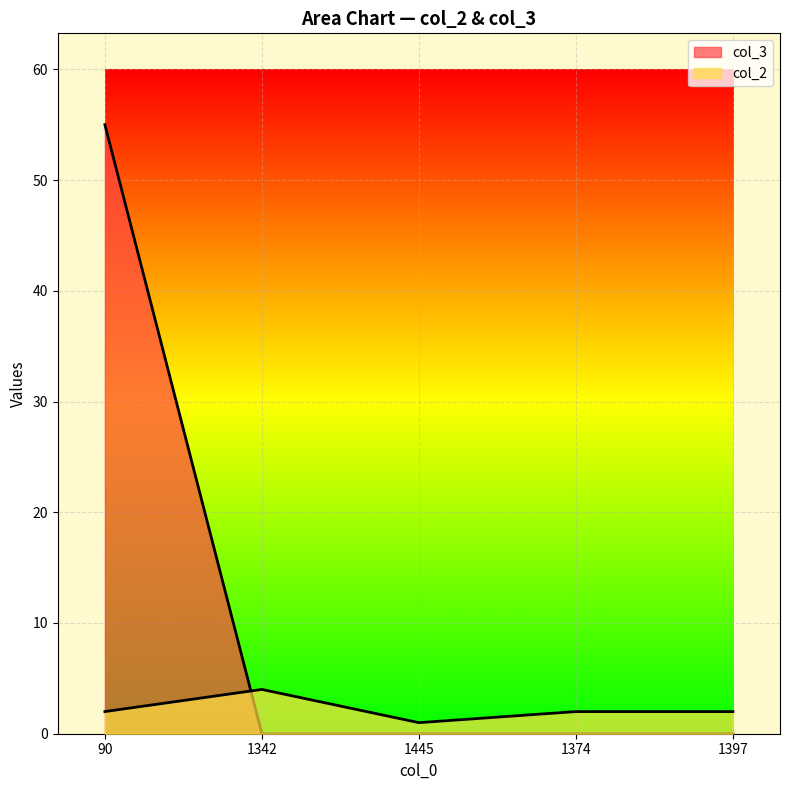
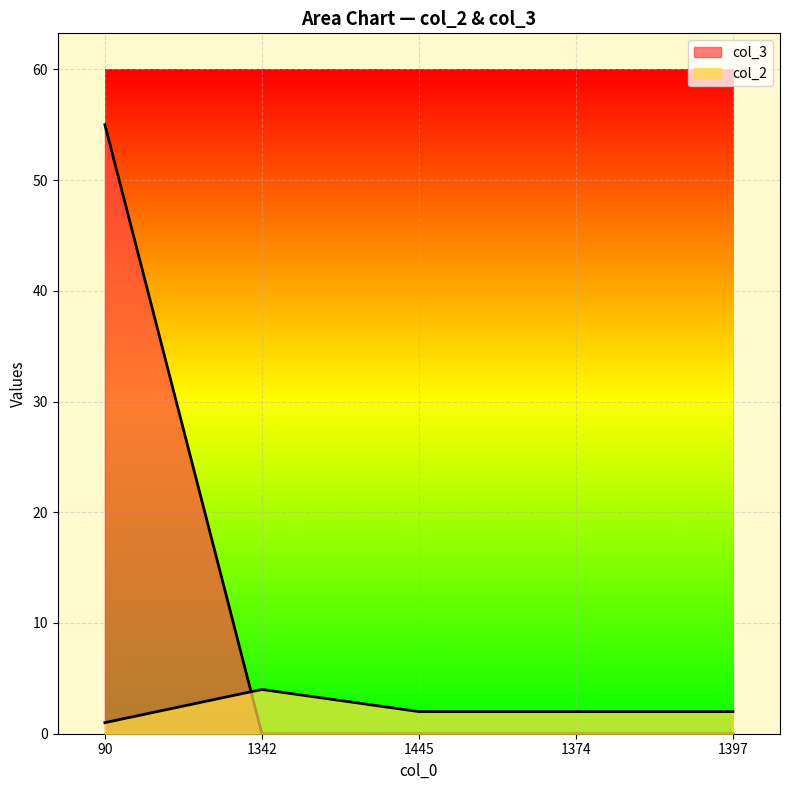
  {
    "col_3": {
      "90": 55,
      "1342": 0,
      "1445": 0,
      "1374": 0,
      "1397": 0
    },
    "col_2": {
-     "90": 2,
+     "90": 1,
      "1342": 4,
-     "1445": 1,
+     "1445": 2,
      "1374": 2,
      "1397": 2
    }
  }
